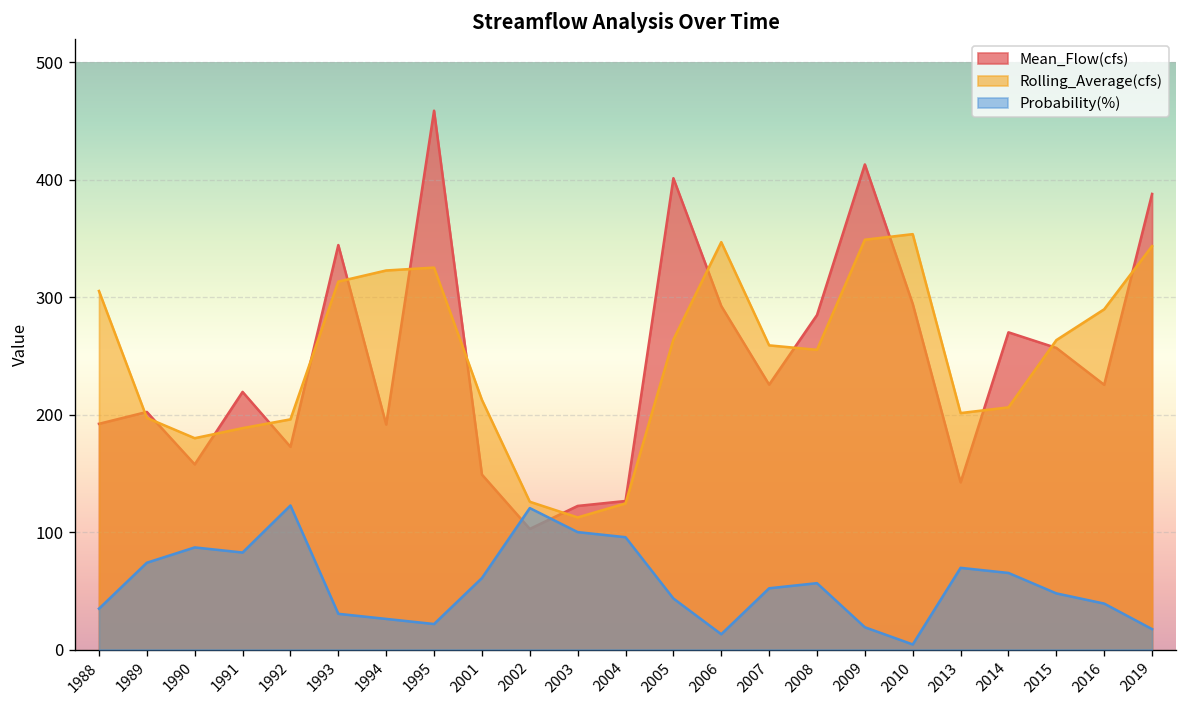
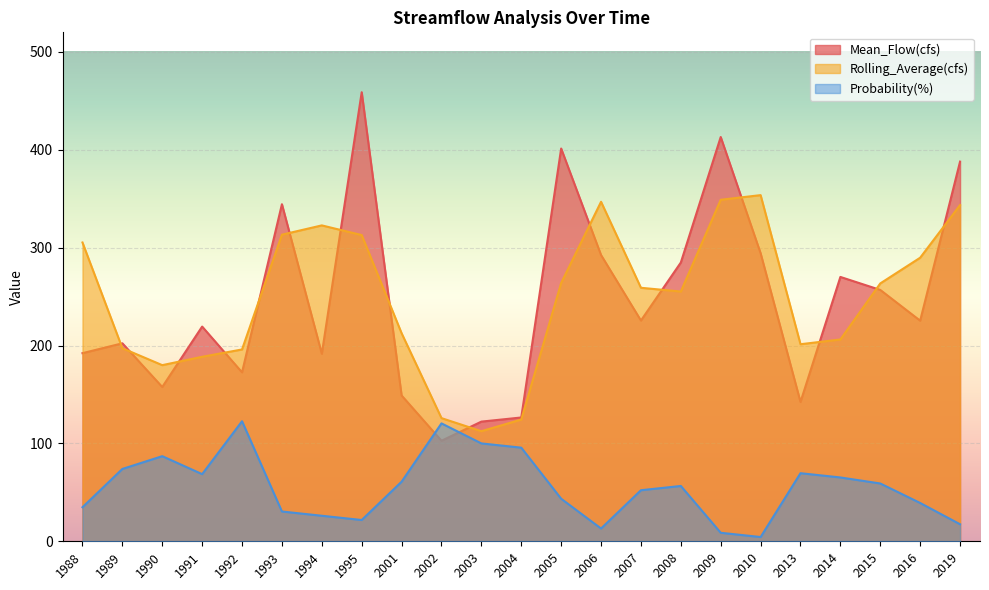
  {
    "Mean_Flow(cfs)": {
      "1988": 190,
      "1989": 200,
      "1990": 160,
      "1991": 220,
      "1992": 170,
      "1993": 340,
      "1994": 190,
      "1995": 460,
      "2001": 150,
      "2002": 100,
      "2003": 120,
      "2005": 400,
      "2006": 290,
      "2007": 230,
      "2008": 280,
      "2009": 410,
      "2010": 290,
      "2013": 140,
      "2014": 270,
      "2015": 260,
      "2016": 230,
      "2019": 390
    },
    "Rolling_Average(cfs)": {
      "1988": 310,
      "1989": 200,
      "1990": 180,
      "1991": 190,
      "1992": 200,
      "1993": 310,
      "1994": 320,
-     "1995": 330,
+     "1995": 310,
      "2001": 210,
      "2002": 130,
      "2003": 110,
      "2005": 260,
      "2006": 350,
      "2007": 260,
      "2008": 260,
      "2009": 350,
      "2010": 350,
      "2013": 200,
      "2014": 210,
      "2015": 260,
      "2016": 290,
      "2019": 340
    },
    "Probability(%)": {
      "1988": 30,
      "1989": 70,
      "1990": 90,
-     "1991": 80,
+     "1991": 70,
      "1992": 120,
      "1993": 30,
      "1994": 30,
      "1995": 20,
      "2001": 60,
      "2002": 120,
      "2003": 100,
      "2004": 100,
      "2005": 40,
      "2006": 10,
      "2007": 50,
      "2008": 60,
-     "2009": 20,
+     "2009": 10,
      "2010": 0,
      "2013": 70,
      "2014": 70,
-     "2015": 50,
+     "2015": 60,
      "2016": 40,
      "2019": 20
    }
  }
